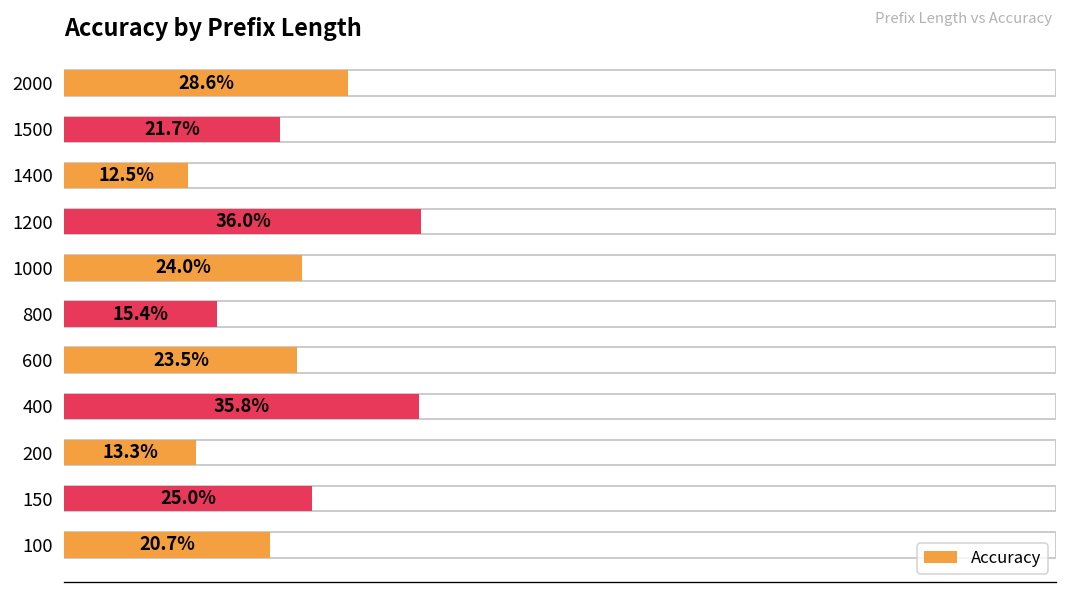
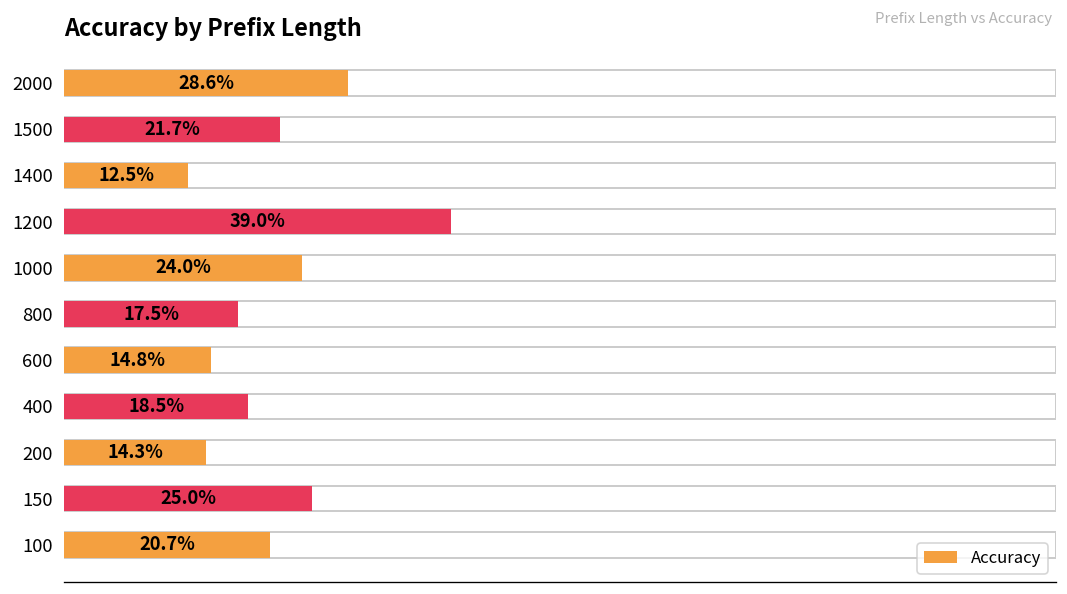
  {
    "Accuracy": {
-     "1200": "36.0%",
-     "800": "15.4%",
-     "600": "23.5%",
-     "400": "35.8%",
-     "200": "13.3%"
+     "1200": "39.0%",
+     "800": "17.5%",
+     "600": "14.8%",
+     "400": "18.5%",
+     "200": "14.3%"
    }
  }
